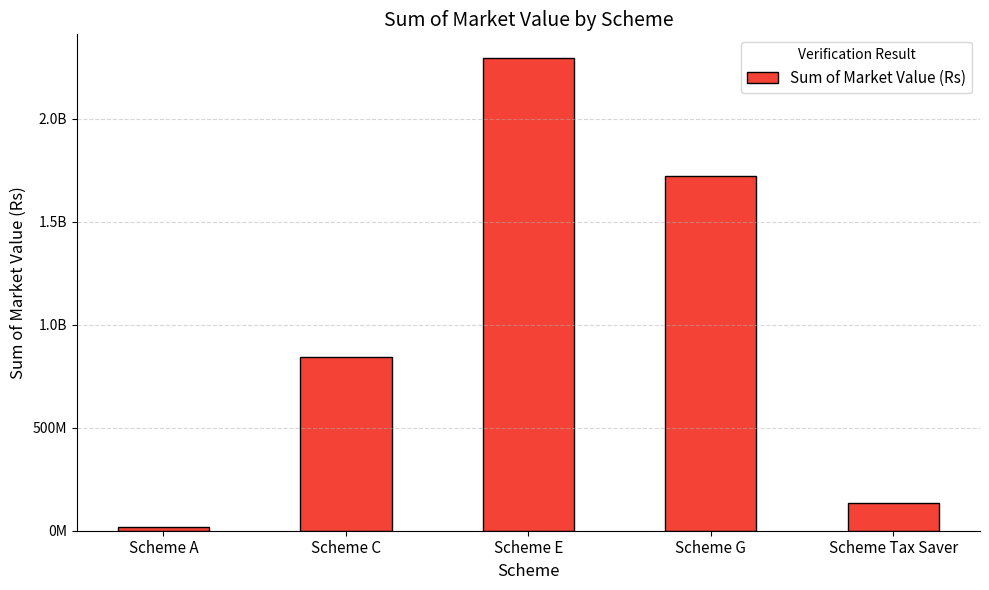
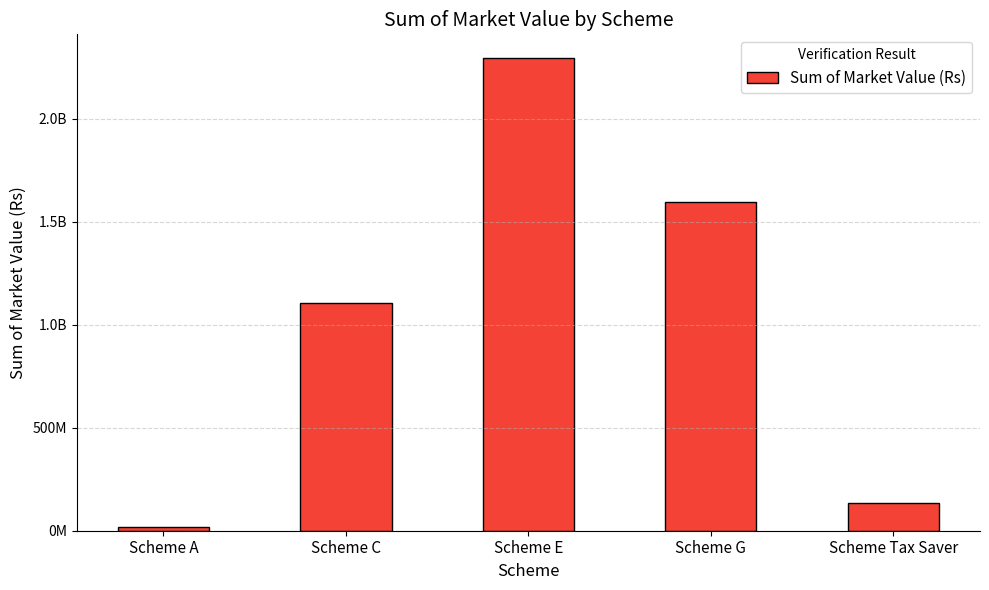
  {
    "Scheme A": 20000000,
-   "Scheme C": 840000000,
+   "Scheme C": 1110000000,
    "Scheme E": 2290000000,
-   "Scheme G": 1720000000,
+   "Scheme G": 1600000000,
    "Scheme Tax Saver": 130000000
  }
